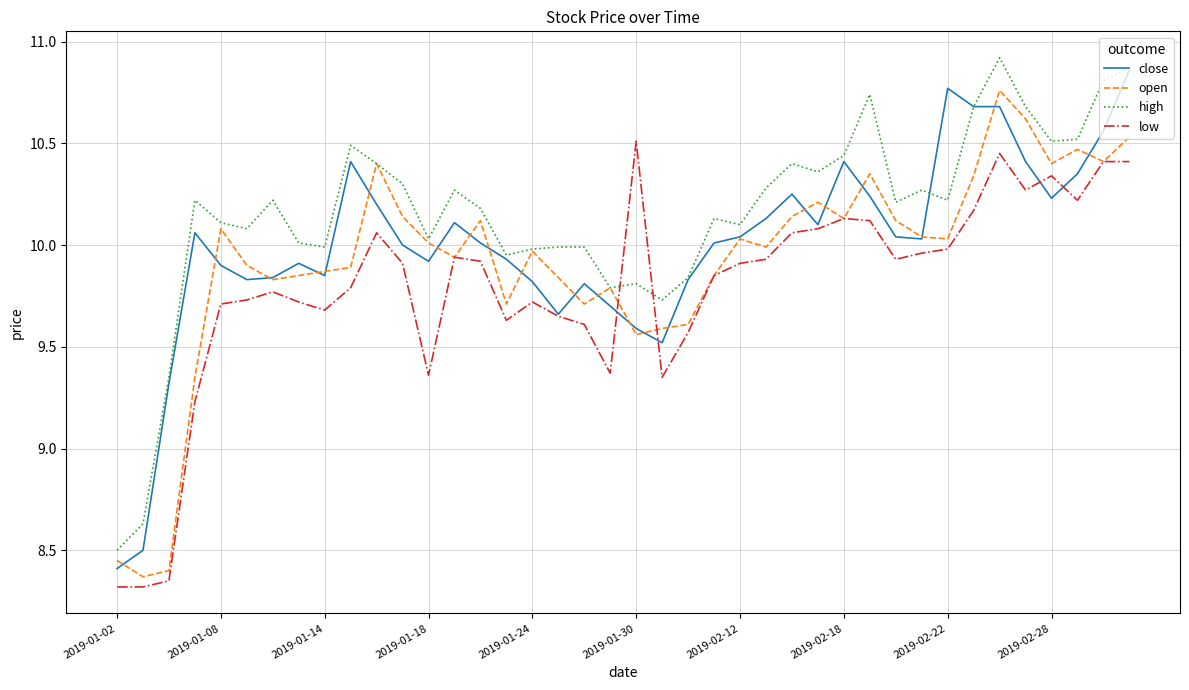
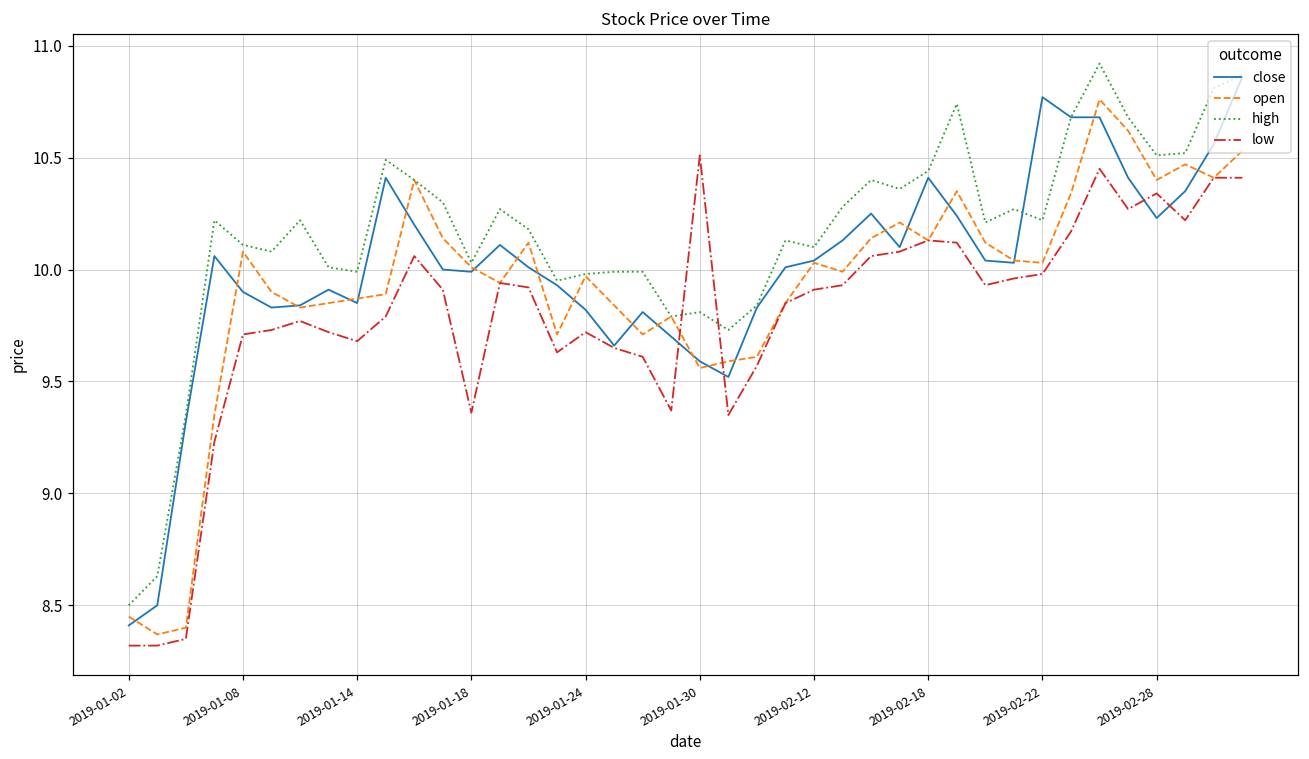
  {
    "close": {
      "2019-01-02": 8.41,
      "2019-01-08": 9.90,
      "2019-01-14": 9.85,
-     "2019-01-18": 9.92,
+     "2019-01-18": 9.99,
      "2019-01-24": 9.82,
      "2019-01-30": 9.59,
      "2019-02-18": 10.41,
      "2019-02-22": 10.77,
      "2019-02-28": 10.23
    },
    "open": {
      "2019-01-02": 8.45,
      "2019-01-08": 10.08,
      "2019-01-14": 9.87,
      "2019-01-18": 10.01,
      "2019-01-30": 9.56,
      "2019-02-22": 10.03,
      "2019-02-28": 10.40
    },
    "high": {
      "2019-01-02": 8.50,
      "2019-01-08": 10.11,
      "2019-01-14": 9.99,
      "2019-01-18": 10.03,
      "2019-01-30": 9.81,
      "2019-02-12": 10.10,
      "2019-02-18": 10.44,
      "2019-02-22": 10.22,
      "2019-02-28": 10.51
    },
    "low": {
      "2019-01-02": 8.32,
      "2019-01-08": 9.71,
      "2019-01-14": 9.68,
      "2019-01-18": 9.36,
      "2019-01-24": 9.72,
      "2019-01-30": 10.51,
      "2019-02-12": 9.91,
      "2019-02-22": 9.98,
      "2019-02-28": 10.34
    }
  }
